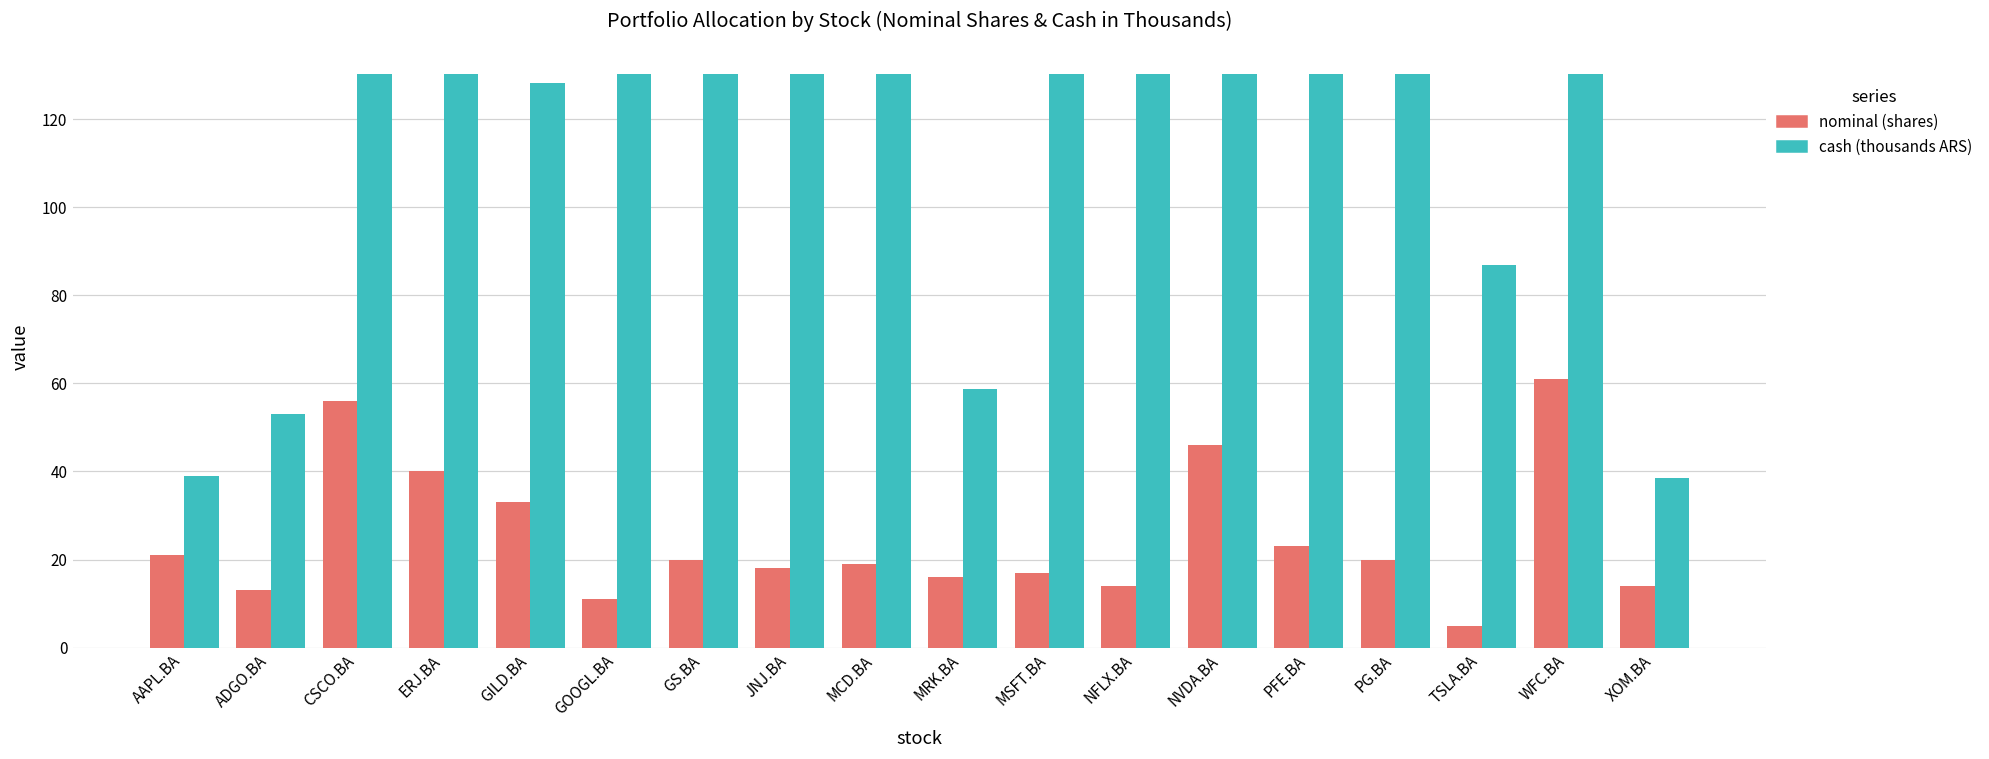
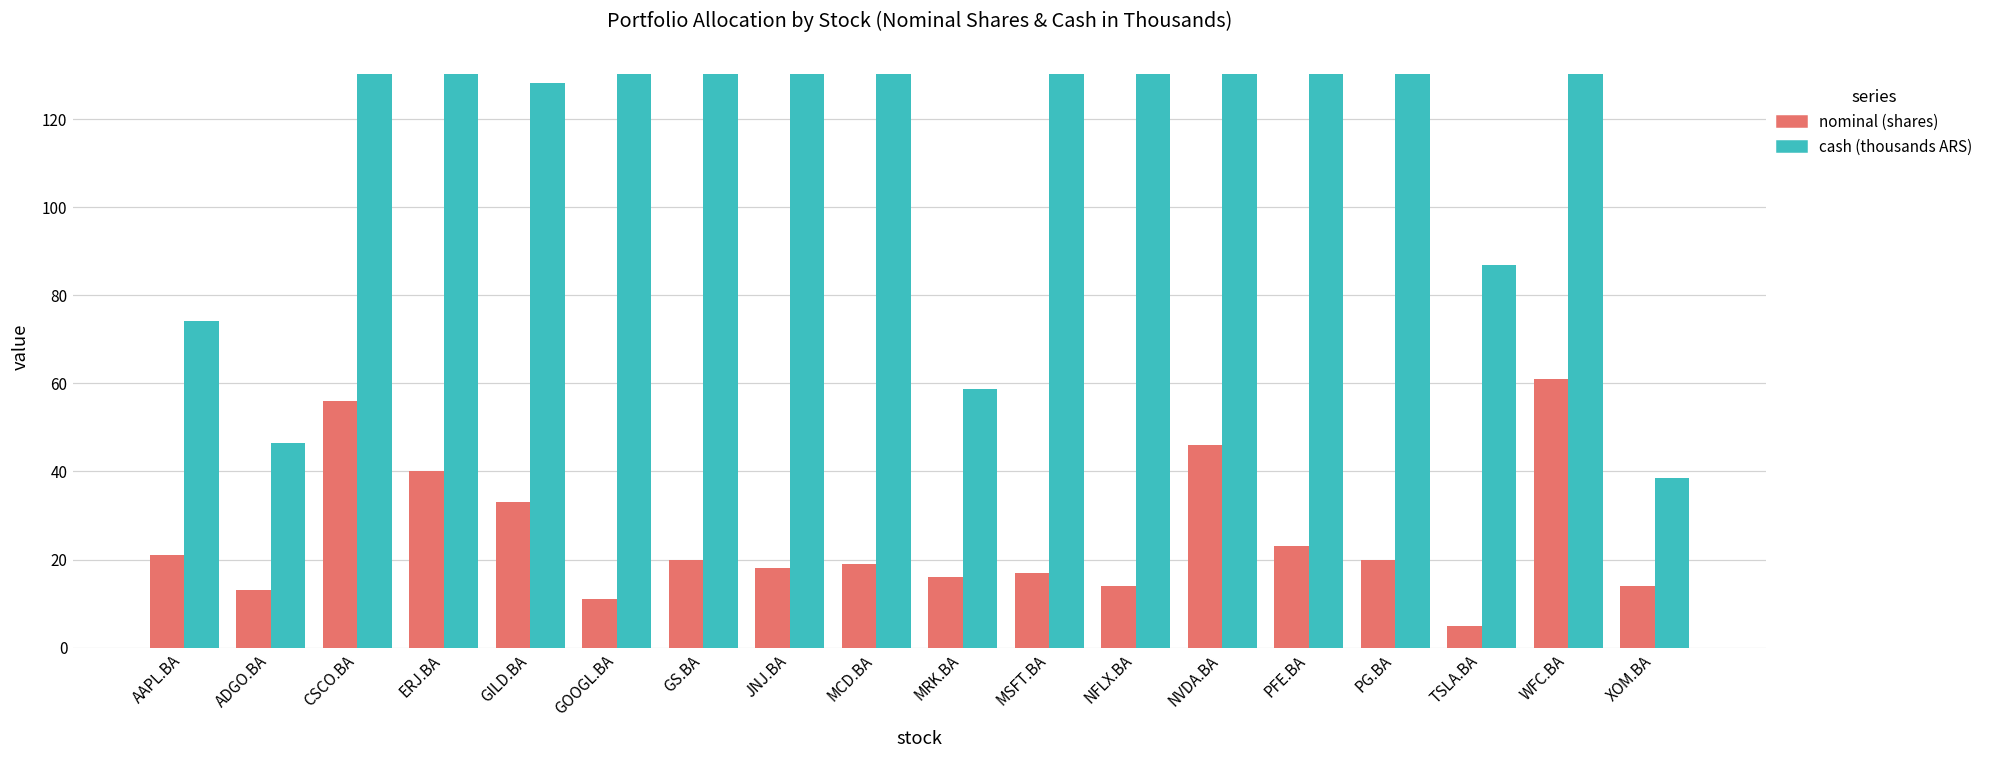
  {
    "cash (thousands ARS)": {
-     "AAPL.BA": 39,
-     "ADGO.BA": 53,
+     "AAPL.BA": 74,
+     "ADGO.BA": 47,
      "CSCO.BA": 130,
      "ERJ.BA": 130,
      "GILD.BA": 128,
      "GOOGL.BA": 130,
      "GS.BA": 130,
      "JNJ.BA": 130,
      "MCD.BA": 130,
      "MRK.BA": 59,
      "MSFT.BA": 130,
      "NFLX.BA": 130,
      "NVDA.BA": 130,
      "PFE.BA": 130,
      "PG.BA": 130,
      "TSLA.BA": 87,
      "WFC.BA": 130,
      "XOM.BA": 38
    }
  }
